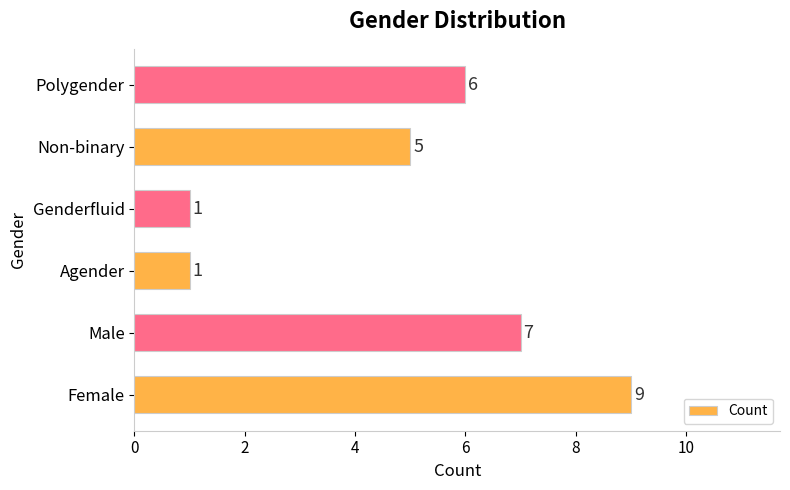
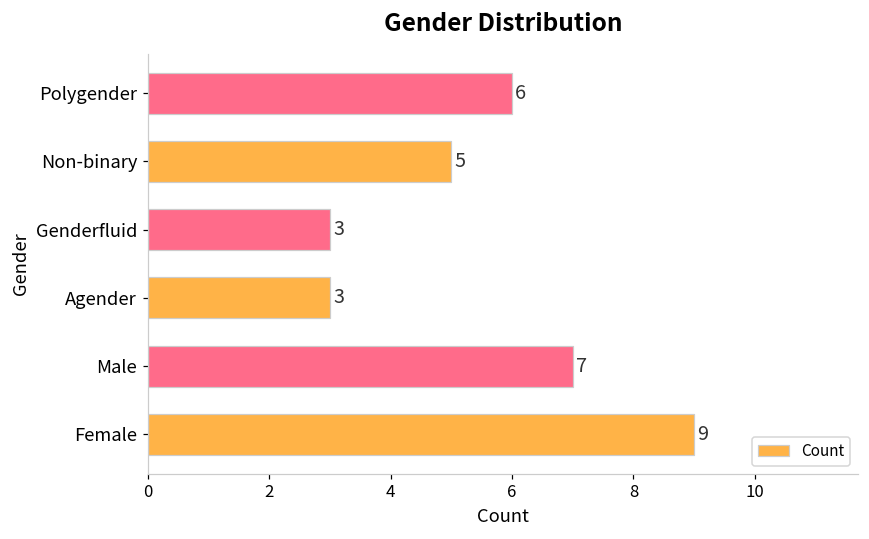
  {
    "Polygender": 6,
    "Non-binary": 5,
-   "Genderfluid": 1,
-   "Agender": 1,
+   "Genderfluid": 3,
+   "Agender": 3,
    "Male": 7,
    "Female": 9
  }
